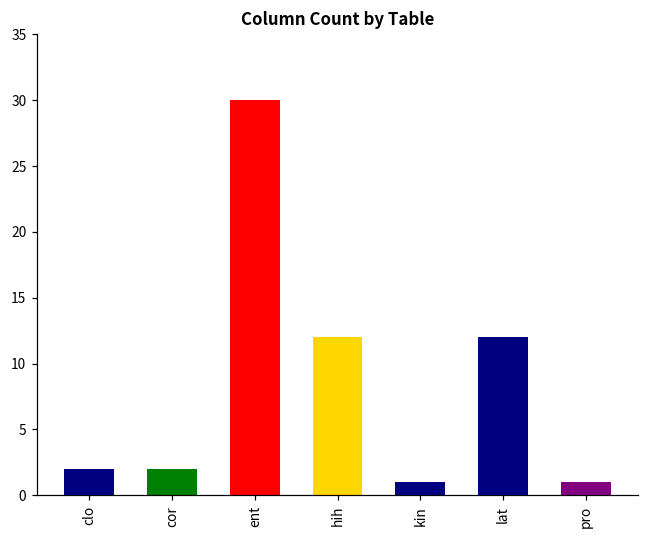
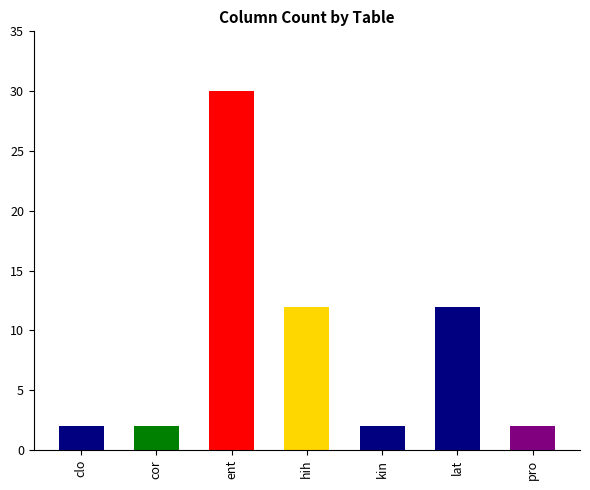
  {
    "clo": 2,
    "cor": 2,
    "ent": 30,
    "hih": 12,
-   "kin": 1,
+   "kin": 2,
    "lat": 12,
-   "pro": 1
+   "pro": 2
  }
